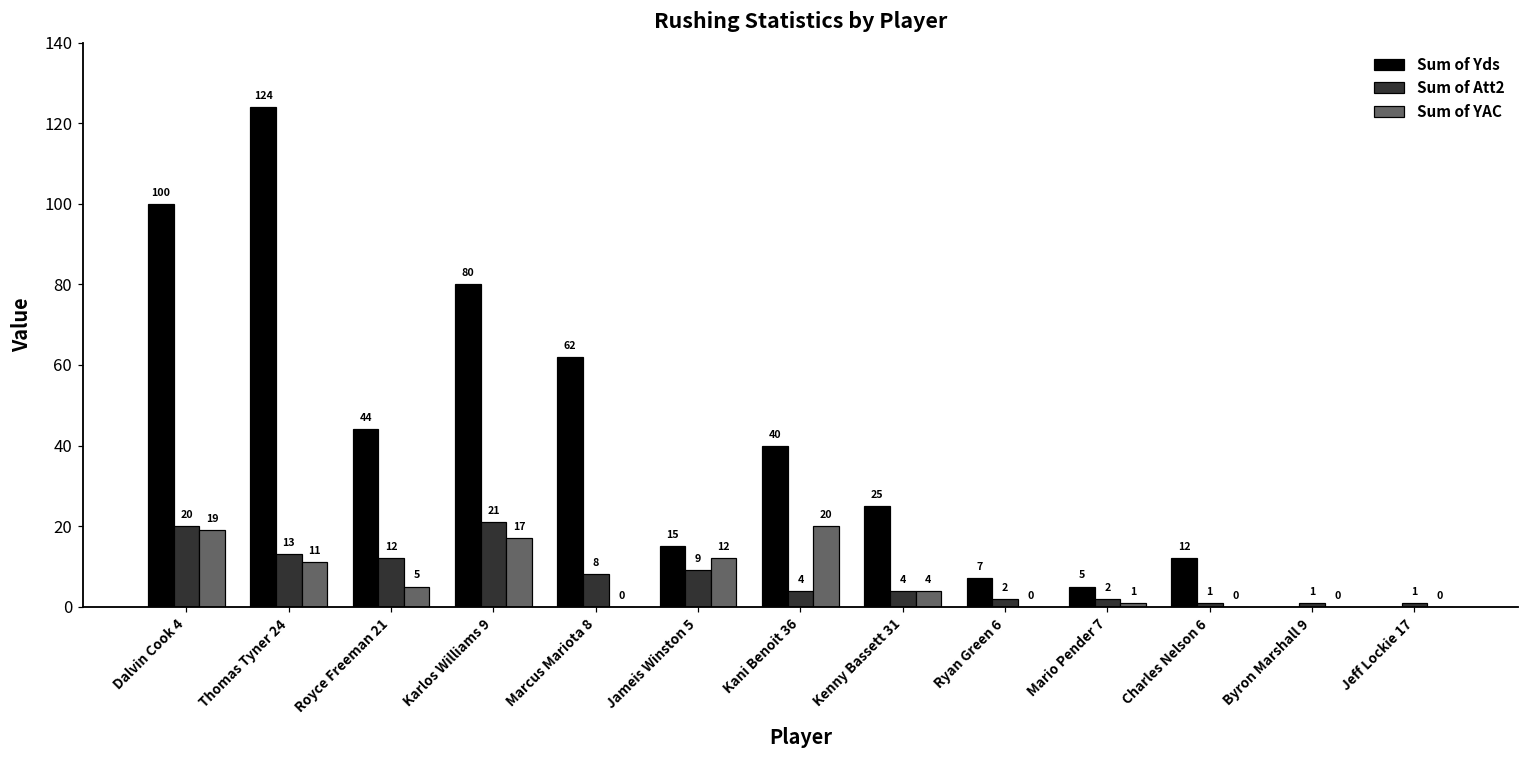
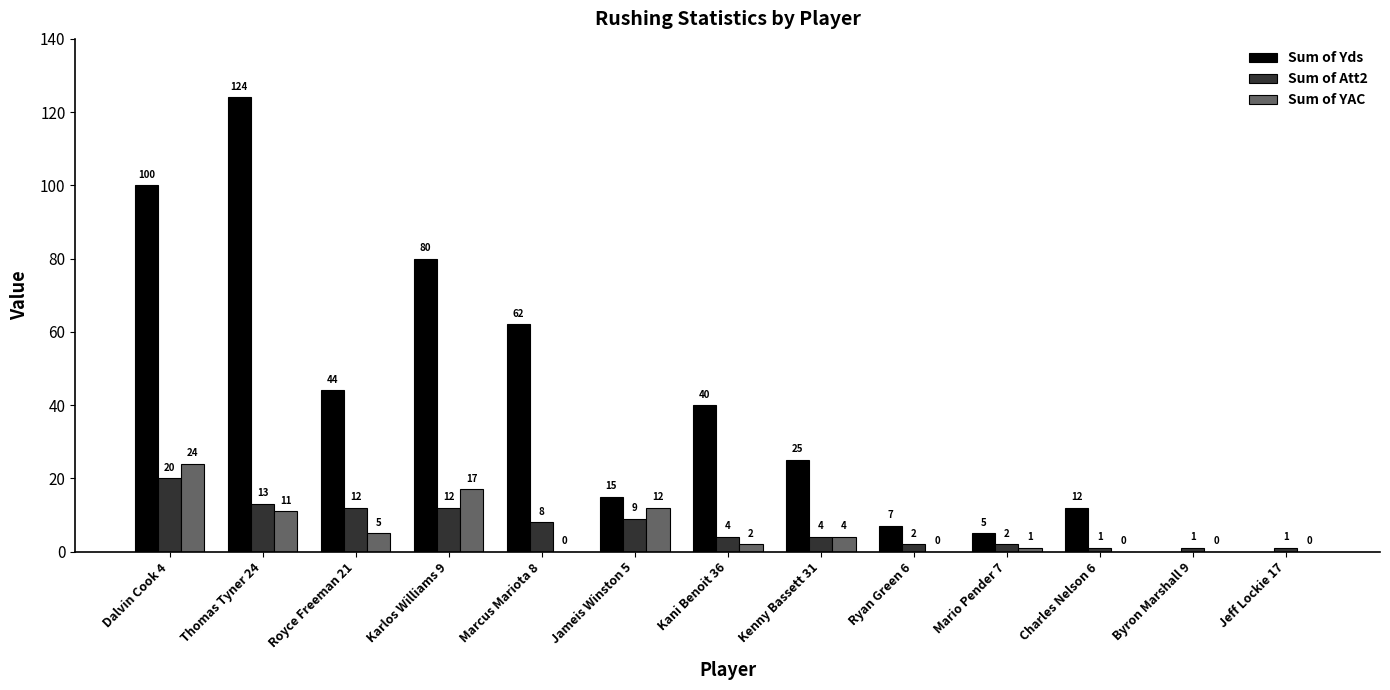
  {
    "Sum of Yds": {
      "Dalvin Cook 4": 100,
      "Thomas Tyner 24": 124,
      "Royce Freeman 21": 44,
      "Karlos Williams 9": 80,
      "Marcus Mariota 8": 62,
      "Jameis Winston 5": 15,
      "Kani Benoit 36": 40,
      "Kenny Bassett 31": 25,
      "Ryan Green 6": 7,
      "Mario Pender 7": 5,
      "Charles Nelson 6": 12
    },
    "Sum of Att2": {
      "Dalvin Cook 4": 20,
      "Thomas Tyner 24": 13,
      "Royce Freeman 21": 12,
-     "Karlos Williams 9": 21,
+     "Karlos Williams 9": 12,
      "Marcus Mariota 8": 8,
      "Jameis Winston 5": 9,
      "Kani Benoit 36": 4,
      "Kenny Bassett 31": 4,
      "Ryan Green 6": 2,
      "Mario Pender 7": 2,
      "Charles Nelson 6": 1,
      "Byron Marshall 9": 1,
      "Jeff Lockie 17": 1
    },
    "Sum of YAC": {
-     "Dalvin Cook 4": 19,
+     "Dalvin Cook 4": 24,
      "Thomas Tyner 24": 11,
      "Royce Freeman 21": 5,
      "Karlos Williams 9": 17,
      "Marcus Mariota 8": 0,
      "Jameis Winston 5": 12,
-     "Kani Benoit 36": 20,
+     "Kani Benoit 36": 2,
      "Kenny Bassett 31": 4,
      "Ryan Green 6": 0,
      "Mario Pender 7": 1,
      "Charles Nelson 6": 0,
      "Byron Marshall 9": 0,
      "Jeff Lockie 17": 0
    }
  }
